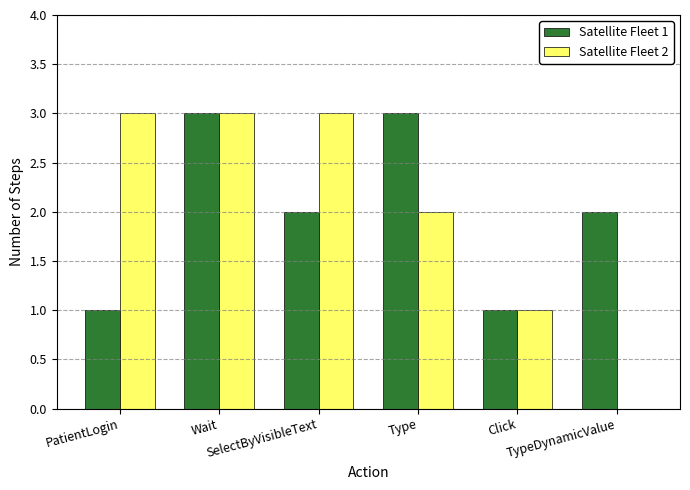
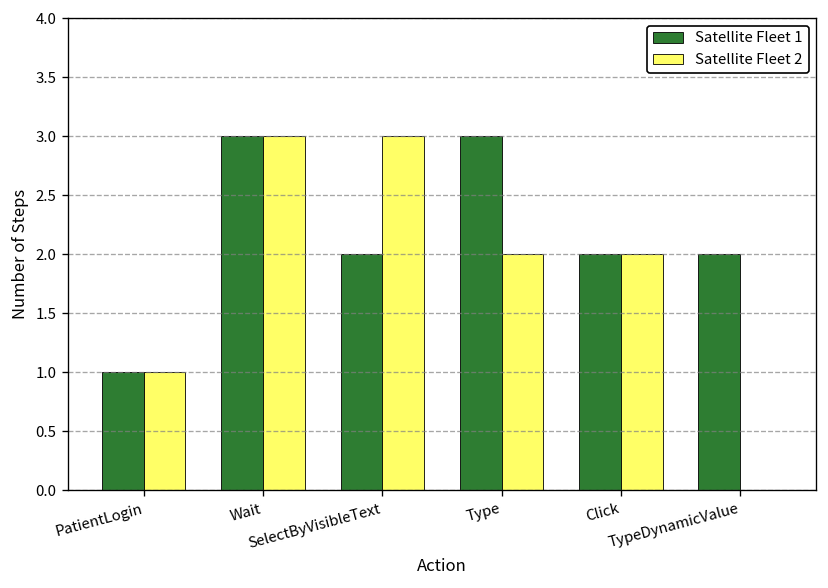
  {
    "Satellite Fleet 1": {
      "PatientLogin": 1,
      "Wait": 3,
      "SelectByVisibleText": 2,
      "Type": 3,
-     "Click": 1,
+     "Click": 2,
      "TypeDynamicValue": 2
    },
    "Satellite Fleet 2": {
-     "PatientLogin": 3,
+     "PatientLogin": 1,
      "Wait": 3,
      "SelectByVisibleText": 3,
      "Type": 2,
-     "Click": 1,
+     "Click": 2,
      "TypeDynamicValue": 0
    }
  }
